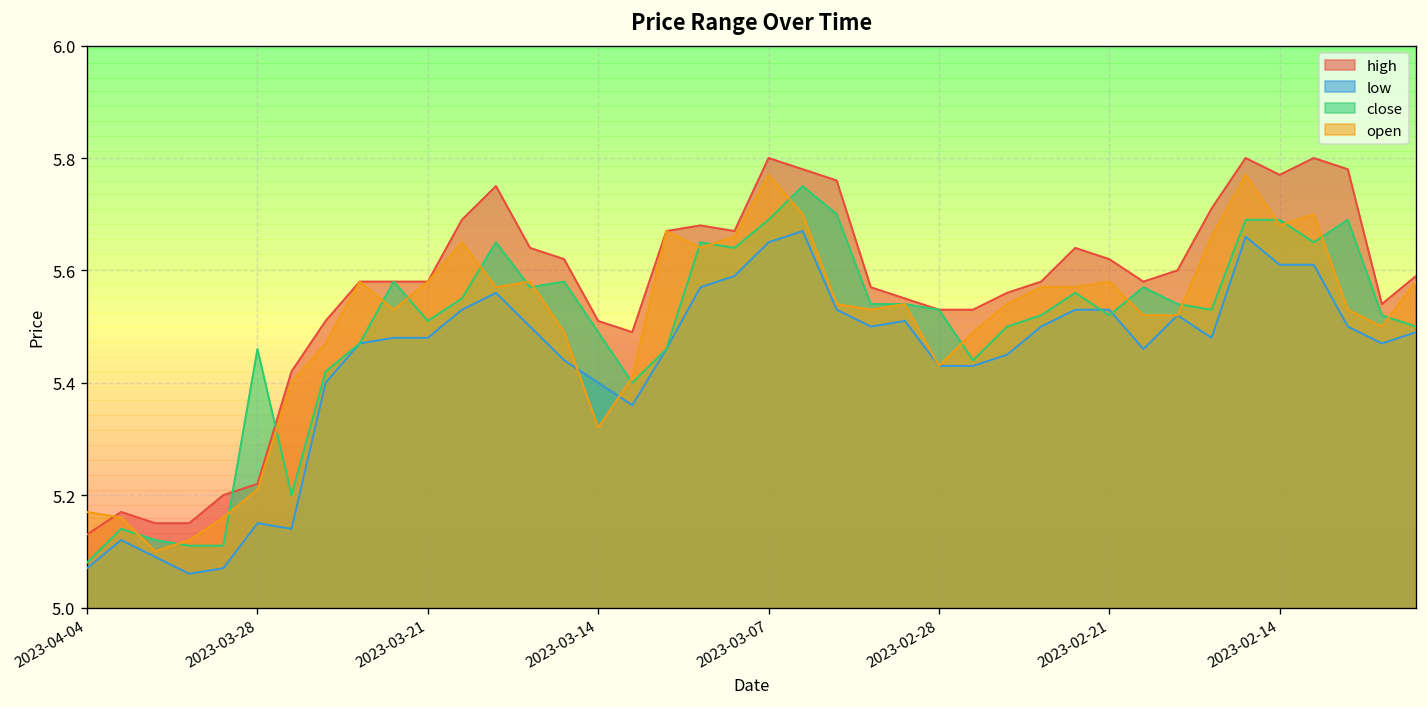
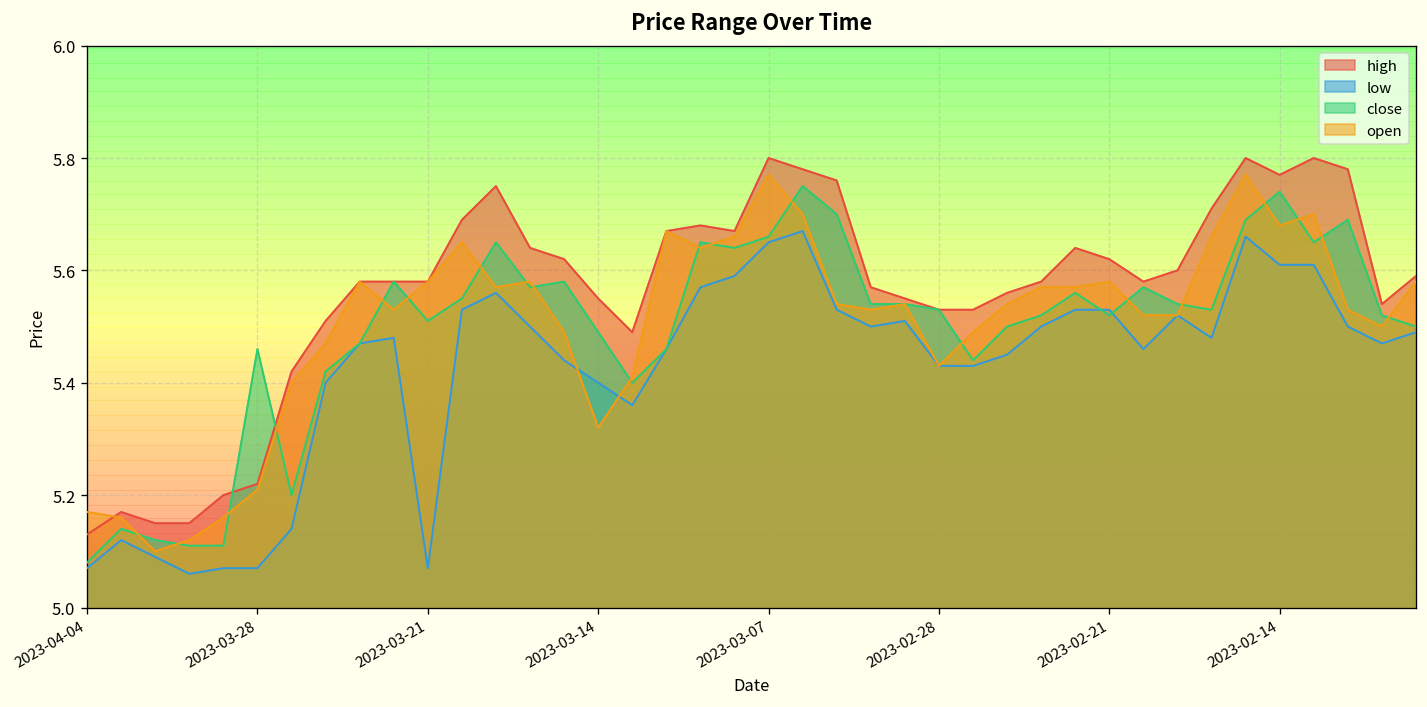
  {
    "high": {
      "2023-04-04": 5.13,
      "2023-03-28": 5.22,
-     "2023-03-14": 5.51,
+     "2023-03-14": 5.55,
      "2023-03-07": 5.80,
      "2023-02-21": 5.62,
      "2023-02-14": 5.77
    },
    "low": {
      "2023-04-04": 5.07,
-     "2023-03-28": 5.15,
-     "2023-03-21": 5.48,
+     "2023-03-28": 5.07,
+     "2023-03-21": 5.07,
      "2023-03-14": 5.40,
      "2023-03-07": 5.65,
      "2023-02-21": 5.53,
      "2023-02-14": 5.61
    },
    "close": {
      "2023-04-04": 5.08,
      "2023-03-28": 5.46,
      "2023-03-21": 5.51,
      "2023-03-14": 5.49,
-     "2023-03-07": 5.69,
+     "2023-03-07": 5.66,
      "2023-02-21": 5.52,
-     "2023-02-14": 5.69
+     "2023-02-14": 5.74
    },
    "open": {
      "2023-04-04": 5.17,
      "2023-03-28": 5.21,
      "2023-03-14": 5.32,
      "2023-03-07": 5.77,
      "2023-02-21": 5.58,
      "2023-02-14": 5.68
    }
  }
